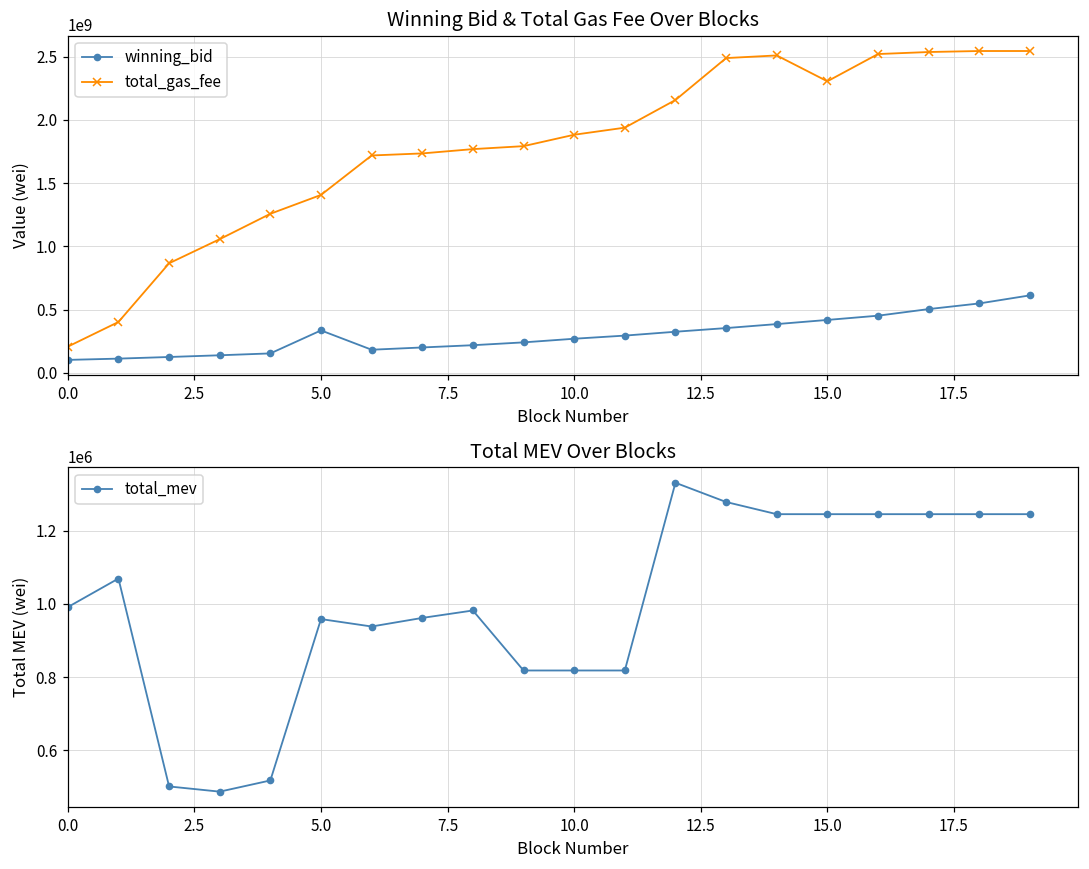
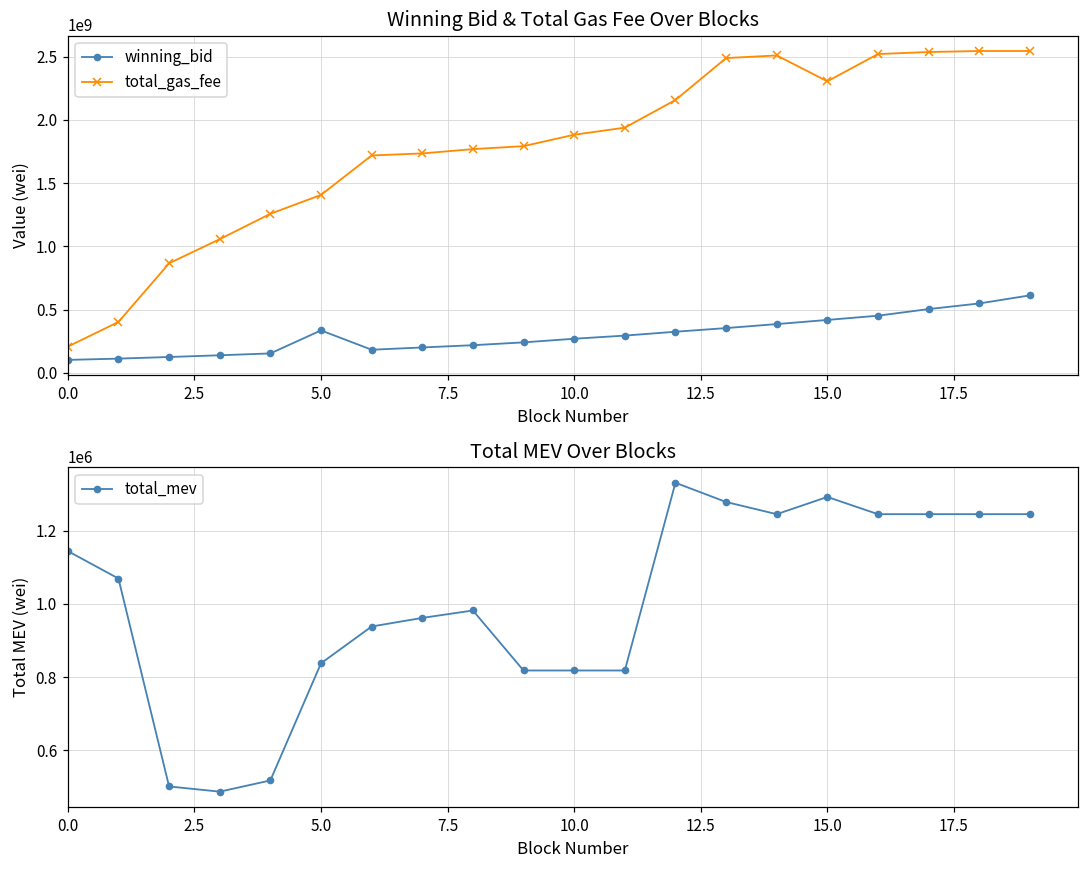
  {
    "Winning Bid & Total Gas Fee Over Blocks": {
      "winning_bid": {
        "0.0": 100000000,
        "5.0": 340000000,
        "10.0": 270000000,
        "15.0": 420000000
      },
      "total_gas_fee": {
        "0.0": 210000000,
        "5.0": 1410000000,
        "10.0": 1880000000,
        "15.0": 2310000000
      }
    },
    "Total MEV Over Blocks": {
-     "0.0": 990000,
-     "5.0": 960000,
+     "0.0": 1140000,
+     "5.0": 840000,
      "10.0": 820000,
-     "15.0": 1250000
+     "15.0": 1290000
    }
  }
